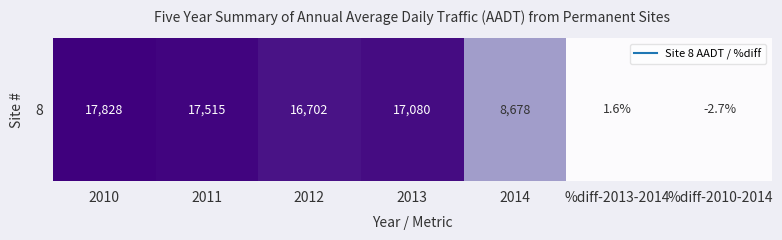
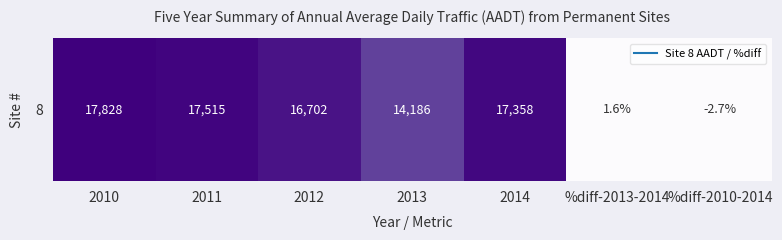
  {
    "8": {
      "2010": "17,828",
      "2011": "17,515",
      "2012": "16,702",
-     "2013": "17,080",
-     "2014": "8,678",
+     "2013": "14,186",
+     "2014": "17,358",
      "%diff-2013-2014": "1.6%",
      "%diff-2010-2014": "-2.7%"
    }
  }
